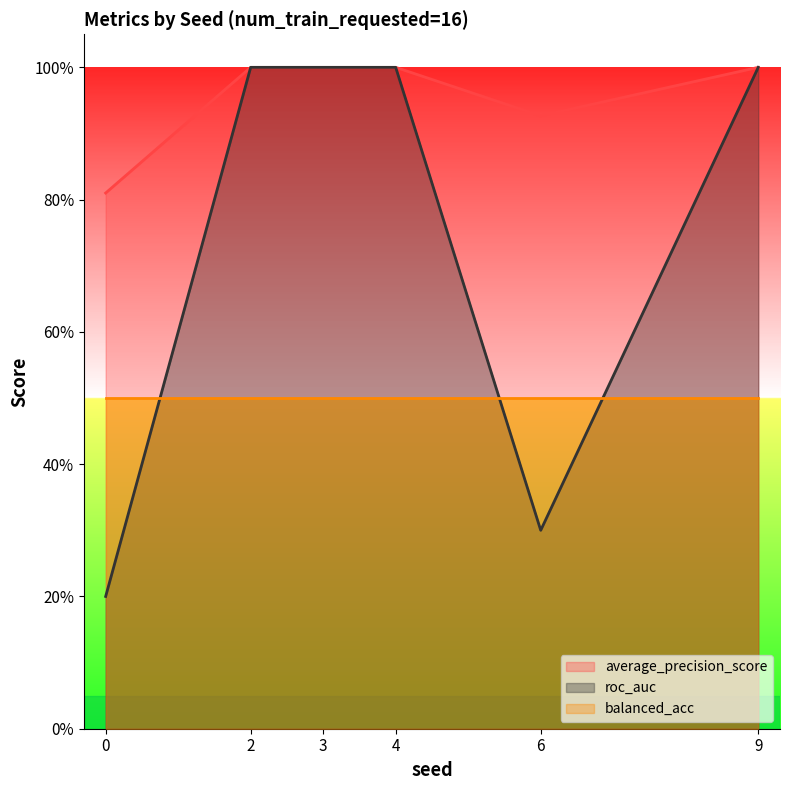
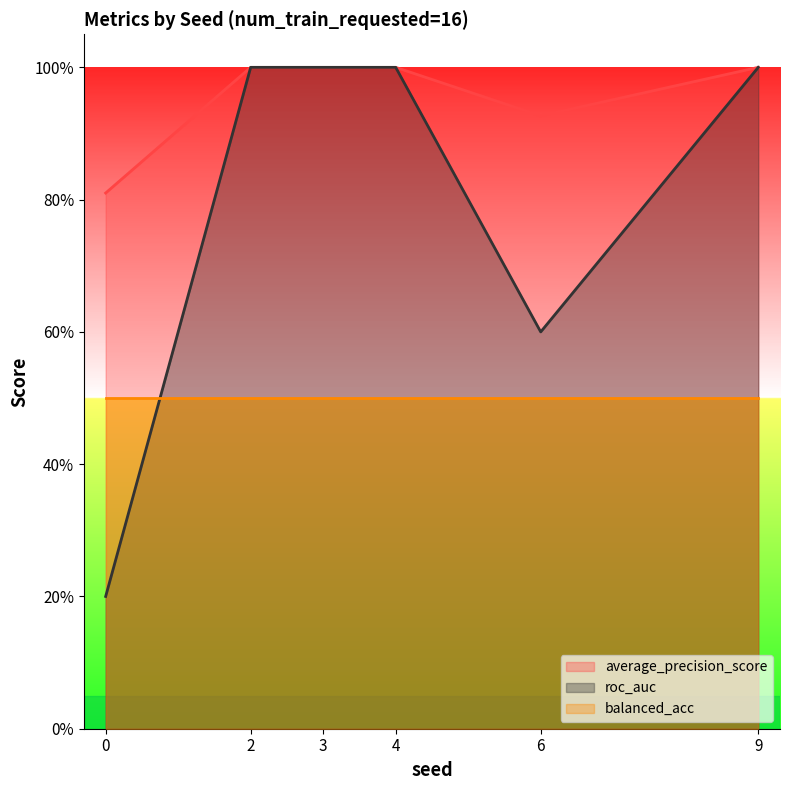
  {
    "roc_auc": {
      "0": "20%",
-     "6": "30%"
+     "6": "60%"
    }
  }
